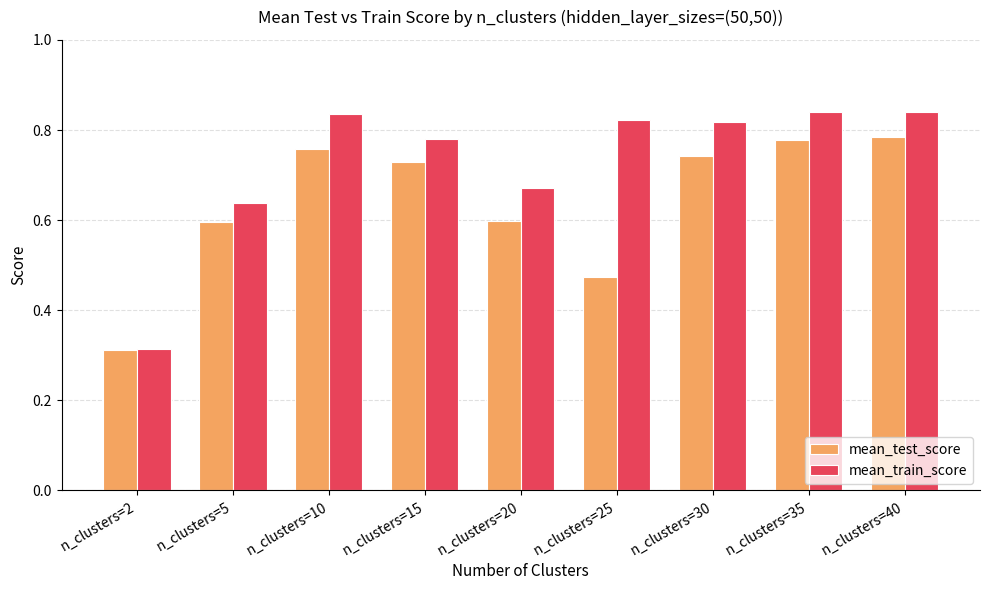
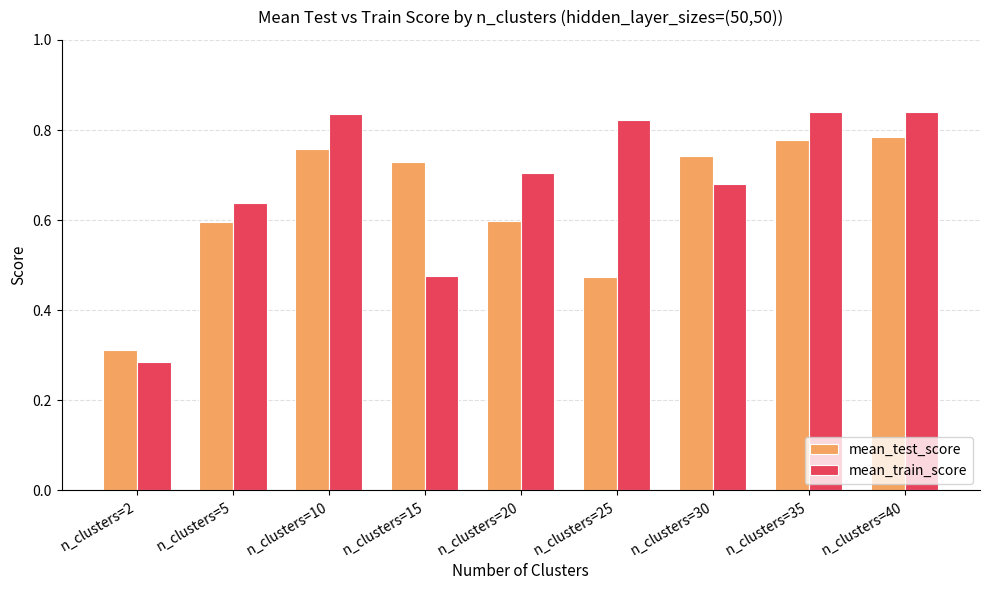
  {
    "mean_test_score": {
      "n_clusters=2": 0.31,
      "n_clusters=5": 0.60,
      "n_clusters=10": 0.76,
      "n_clusters=15": 0.73,
      "n_clusters=20": 0.60,
      "n_clusters=25": 0.47,
      "n_clusters=30": 0.74,
      "n_clusters=35": 0.78,
      "n_clusters=40": 0.78
    },
    "mean_train_score": {
-     "n_clusters=2": 0.31,
+     "n_clusters=2": 0.29,
      "n_clusters=5": 0.64,
      "n_clusters=10": 0.84,
-     "n_clusters=15": 0.78,
-     "n_clusters=20": 0.67,
+     "n_clusters=15": 0.48,
+     "n_clusters=20": 0.70,
      "n_clusters=25": 0.82,
-     "n_clusters=30": 0.82,
+     "n_clusters=30": 0.68,
      "n_clusters=35": 0.84,
      "n_clusters=40": 0.84
    }
  }
